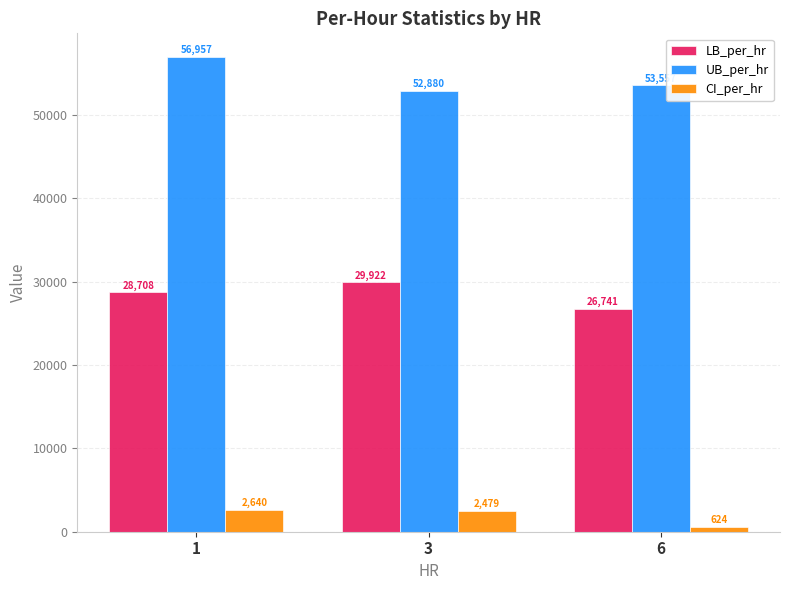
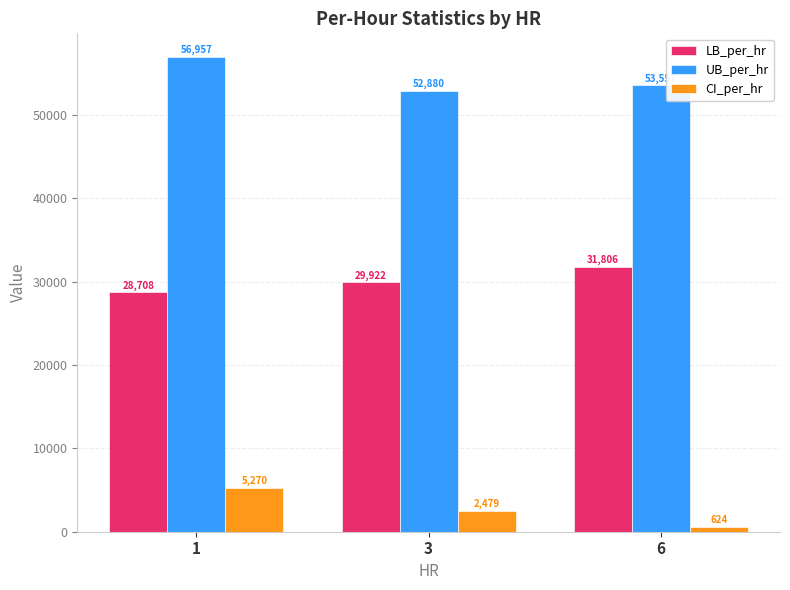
  {
    "LB_per_hr": {
      "1": "28,708",
      "3": "29,922",
-     "6": "26,741"
+     "6": "31,806"
    },
    "UB_per_hr": {
      "1": "56,957",
      "3": "52,880"
    },
    "CI_per_hr": {
-     "1": "2,640",
+     "1": "5,270",
      "3": "2,479",
      "6": "624"
    }
  }
